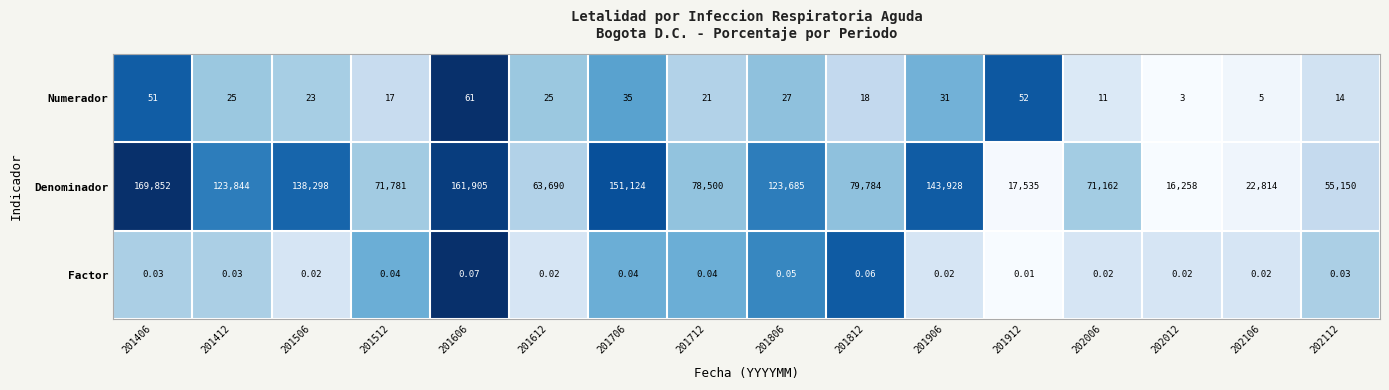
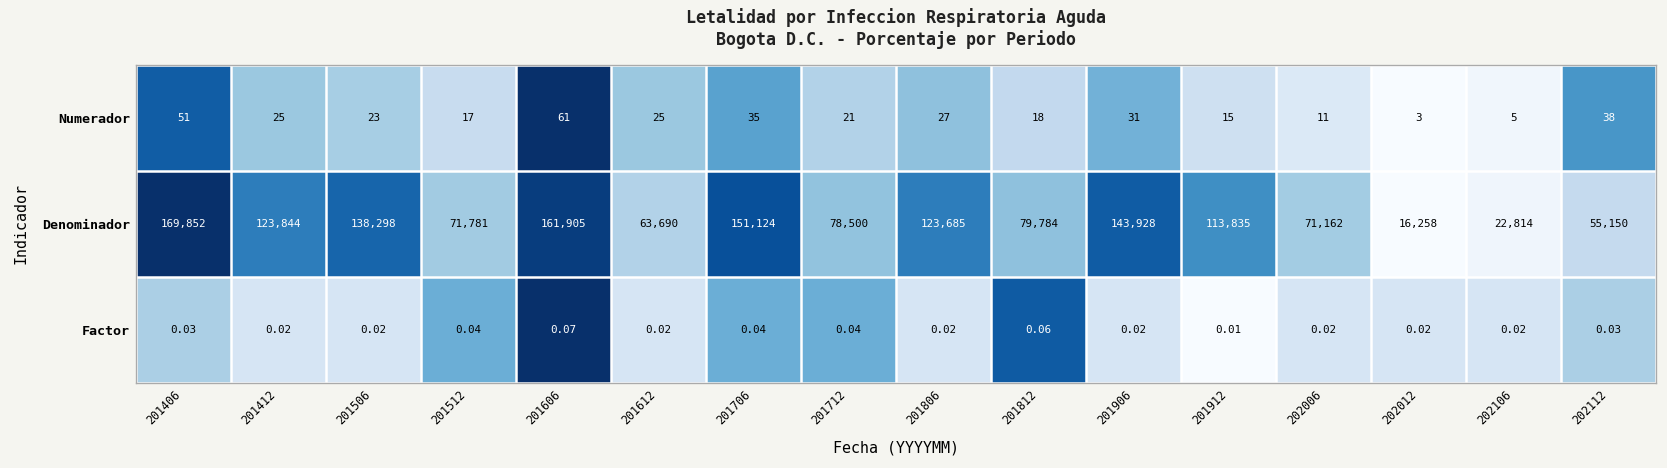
  {
    "Numerador": {
      "201406": "51",
      "201412": "25",
      "201506": "23",
      "201512": "17",
      "201606": "61",
      "201612": "25",
      "201706": "35",
      "201712": "21",
      "201806": "27",
      "201812": "18",
      "201906": "31",
-     "201912": "52",
+     "201912": "15",
      "202006": "11",
      "202012": "3",
      "202106": "5",
-     "202112": "14"
+     "202112": "38"
    },
    "Denominador": {
      "201406": "169,852",
      "201412": "123,844",
      "201506": "138,298",
      "201512": "71,781",
      "201606": "161,905",
      "201612": "63,690",
      "201706": "151,124",
      "201712": "78,500",
      "201806": "123,685",
      "201812": "79,784",
      "201906": "143,928",
-     "201912": "17,535",
+     "201912": "113,835",
      "202006": "71,162",
      "202012": "16,258",
      "202106": "22,814",
      "202112": "55,150"
    },
    "Factor": {
      "201406": "0.03",
-     "201412": "0.03",
+     "201412": "0.02",
      "201506": "0.02",
      "201512": "0.04",
      "201606": "0.07",
      "201612": "0.02",
      "201706": "0.04",
      "201712": "0.04",
-     "201806": "0.05",
+     "201806": "0.02",
      "201812": "0.06",
      "201906": "0.02",
      "201912": "0.01",
      "202006": "0.02",
      "202012": "0.02",
      "202106": "0.02",
      "202112": "0.03"
    }
  }
